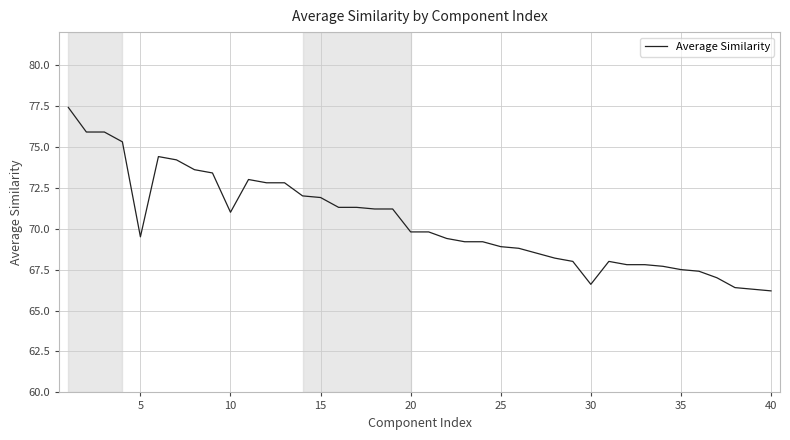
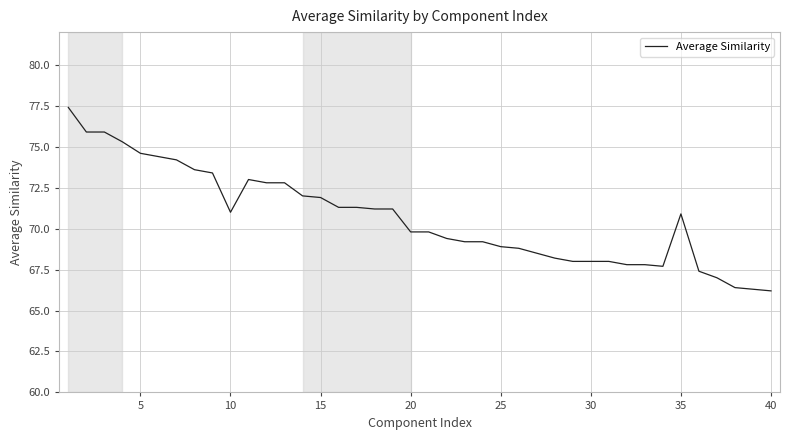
  {
-   "5": 69.5,
+   "5": 74.6,
    "10": 71.0,
    "15": 71.9,
    "20": 69.8,
    "25": 68.9,
-   "30": 66.6,
-   "35": 67.5,
+   "30": 68.0,
+   "35": 70.9,
    "40": 66.2
  }
